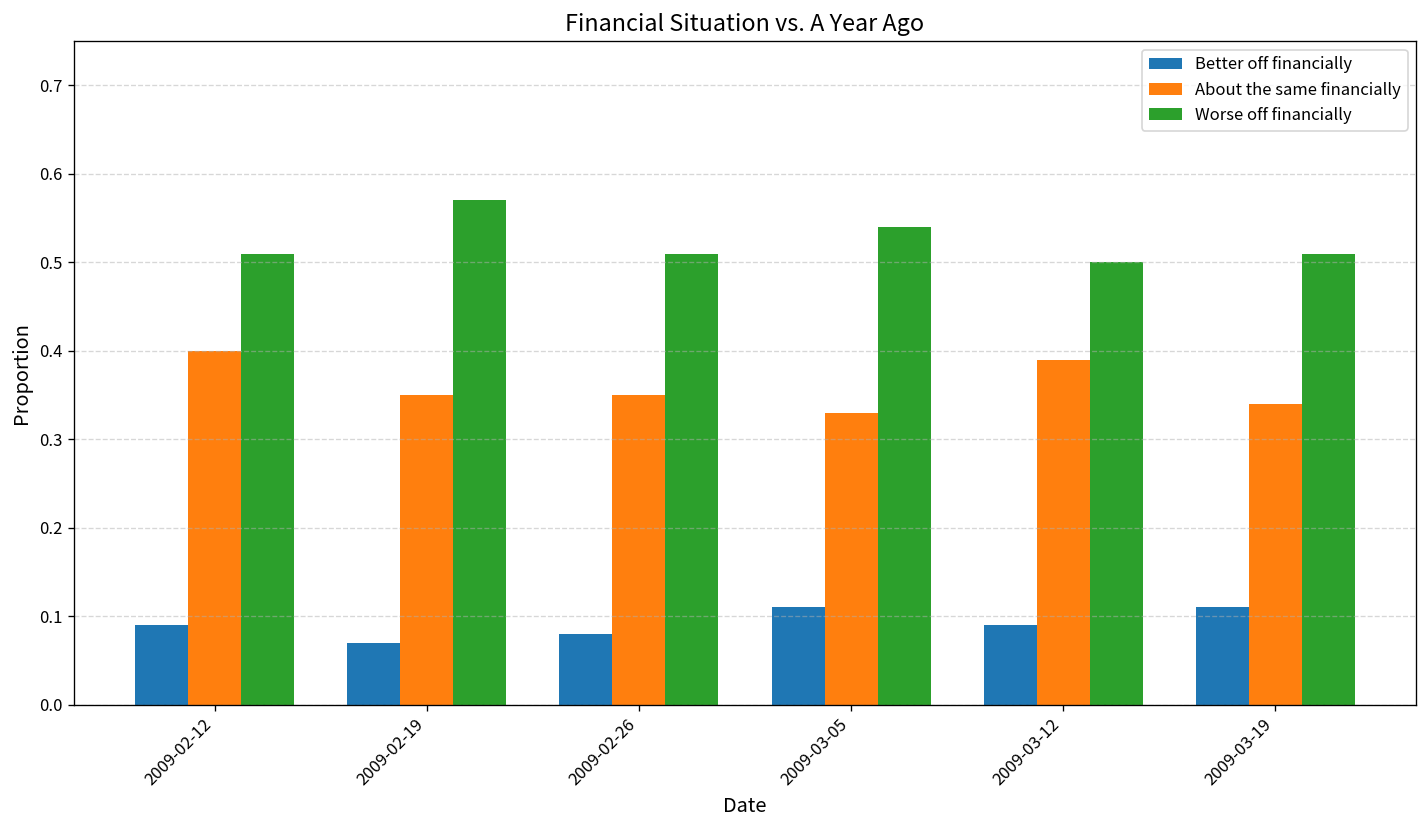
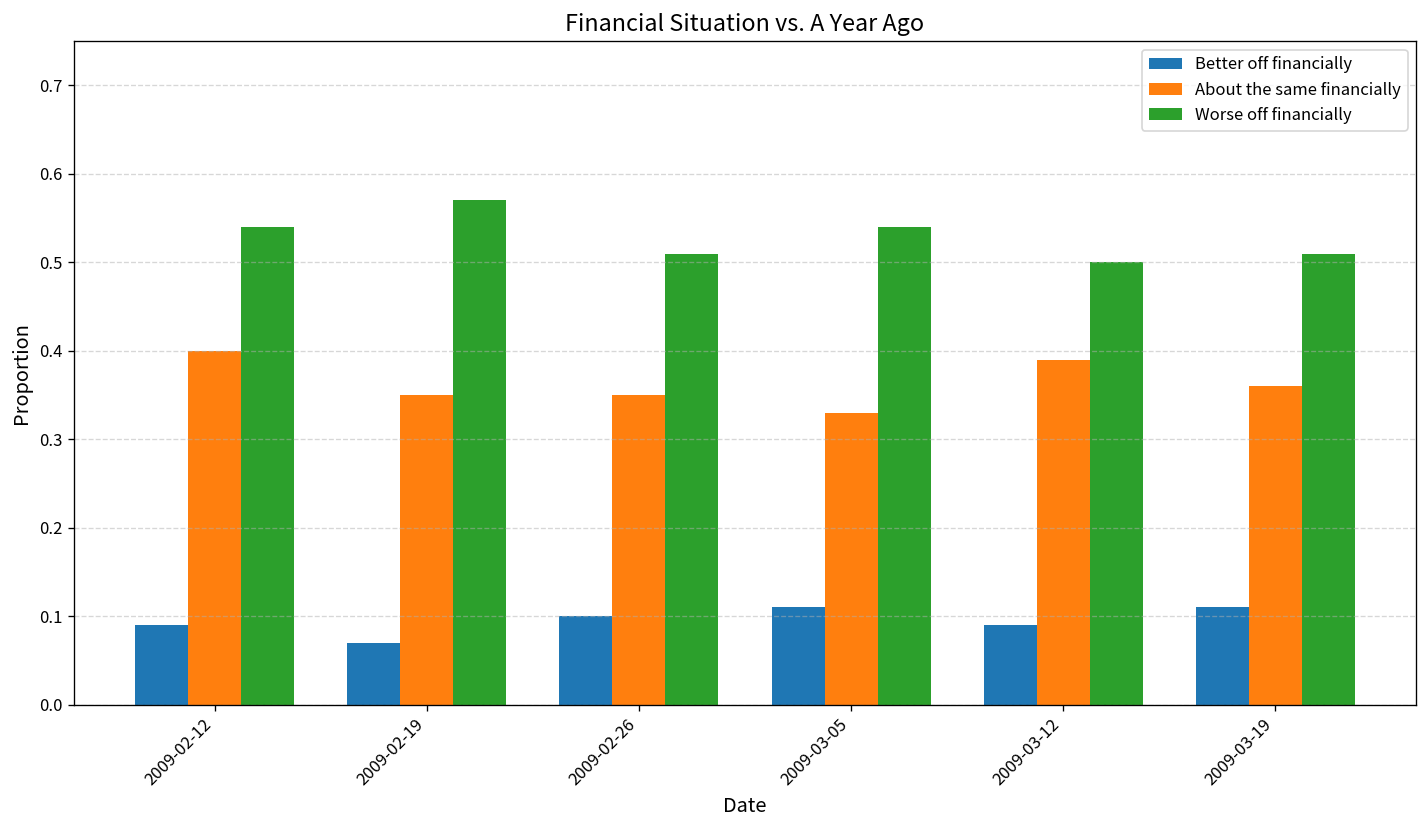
  {
    "Better off financially": {
      "2009-02-12": 0.09,
      "2009-02-19": 0.07,
-     "2009-02-26": 0.08,
+     "2009-02-26": 0.10,
      "2009-03-05": 0.11,
      "2009-03-12": 0.09,
      "2009-03-19": 0.11
    },
    "About the same financially": {
      "2009-02-12": 0.40,
      "2009-02-19": 0.35,
      "2009-02-26": 0.35,
      "2009-03-05": 0.33,
      "2009-03-12": 0.39,
-     "2009-03-19": 0.34
+     "2009-03-19": 0.36
    },
    "Worse off financially": {
-     "2009-02-12": 0.51,
+     "2009-02-12": 0.54,
      "2009-02-19": 0.57,
      "2009-02-26": 0.51,
      "2009-03-05": 0.54,
      "2009-03-12": 0.50,
      "2009-03-19": 0.51
    }
  }
